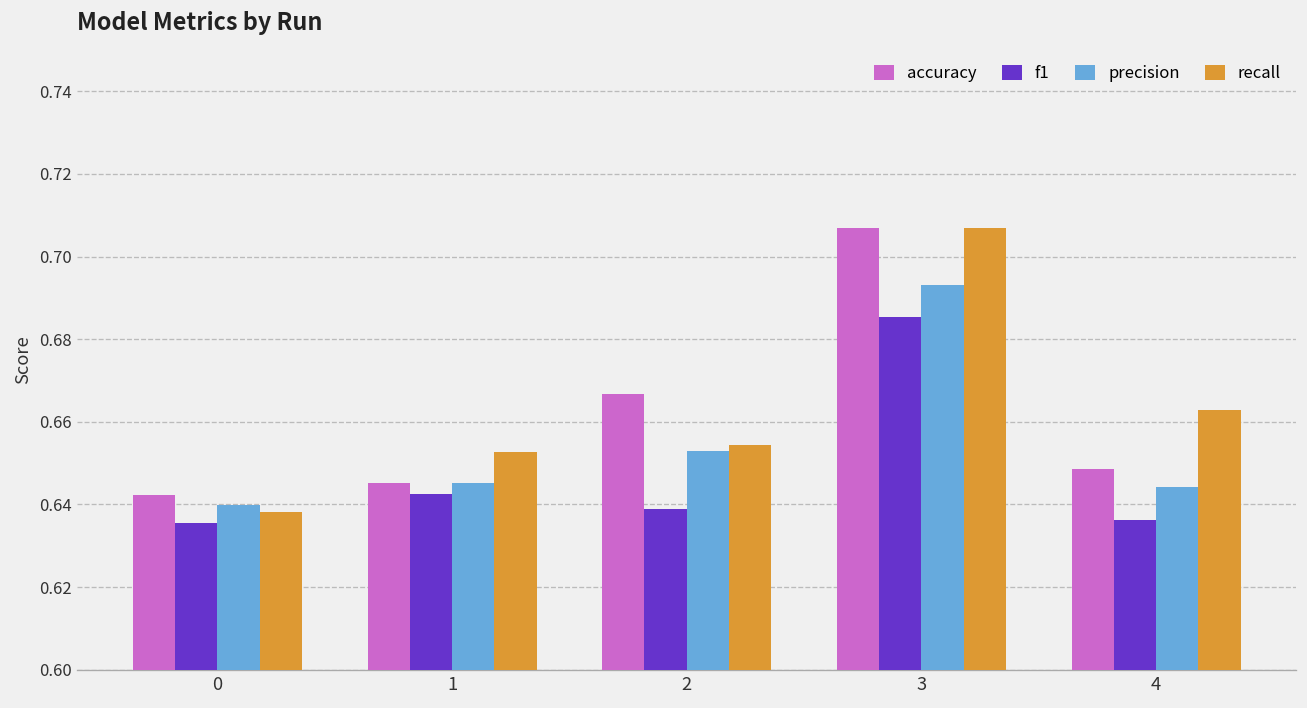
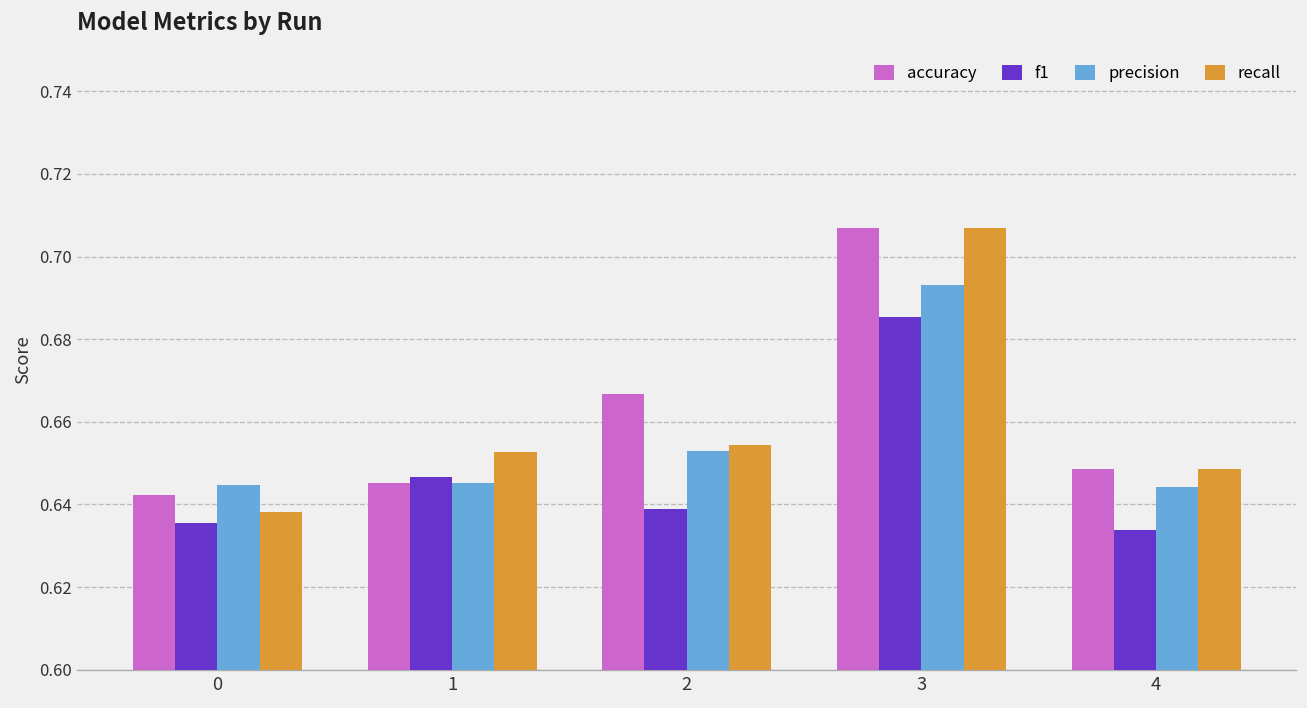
  {
    "accuracy": {
      "0": 0.642,
      "1": 0.645,
      "2": 0.667,
      "3": 0.707,
      "4": 0.648
    },
    "f1": {
      "0": 0.636,
-     "1": 0.643,
+     "1": 0.647,
      "2": 0.639,
      "3": 0.685,
-     "4": 0.636
+     "4": 0.634
    },
    "precision": {
-     "0": 0.640,
+     "0": 0.645,
      "1": 0.645,
      "2": 0.653,
      "3": 0.693,
      "4": 0.644
    },
    "recall": {
      "0": 0.638,
      "1": 0.653,
      "2": 0.654,
      "3": 0.707,
-     "4": 0.663
+     "4": 0.648
    }
  }
